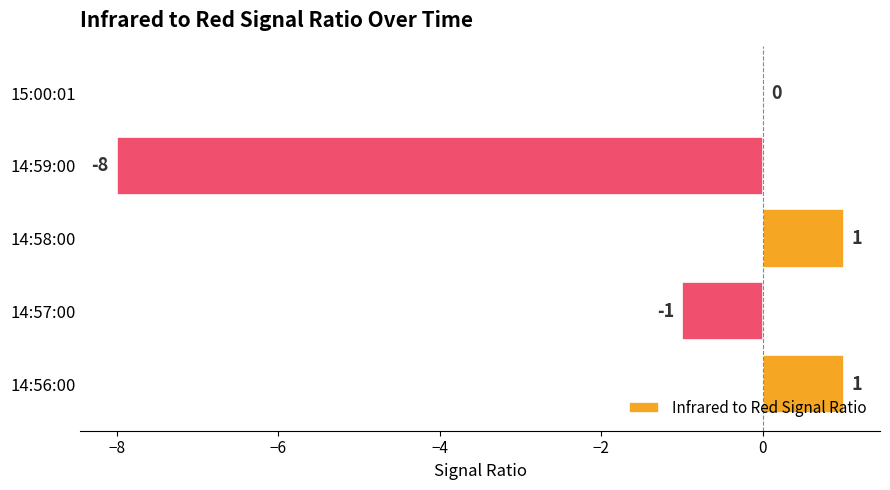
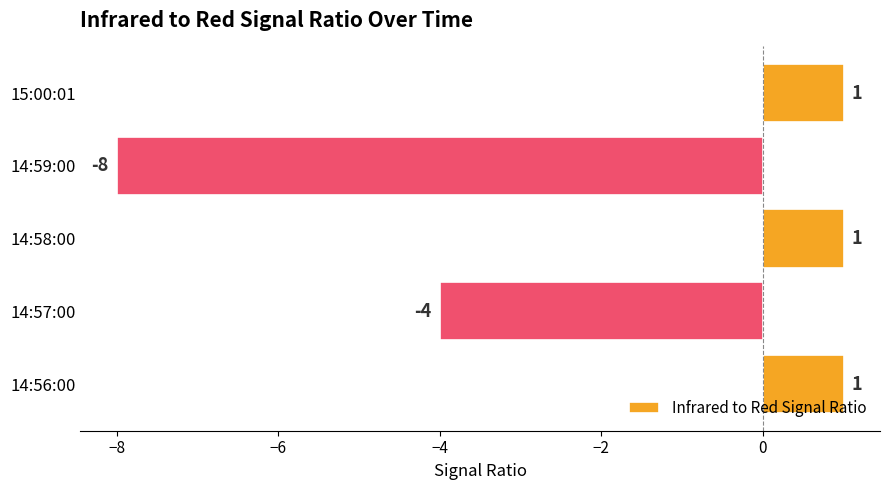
  {
-   "15:00:01": 0,
+   "15:00:01": 1,
    "14:59:00": -8,
    "14:58:00": 1,
-   "14:57:00": -1,
+   "14:57:00": -4,
    "14:56:00": 1
  }
